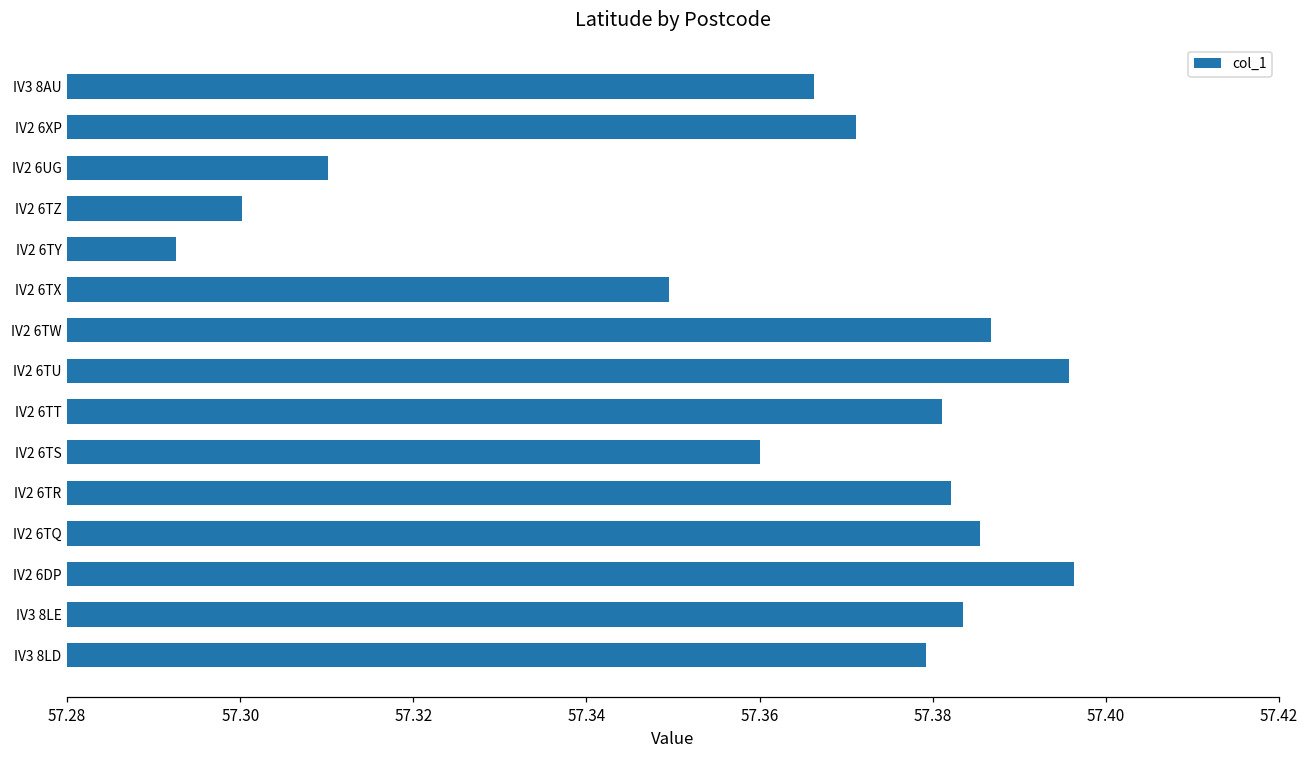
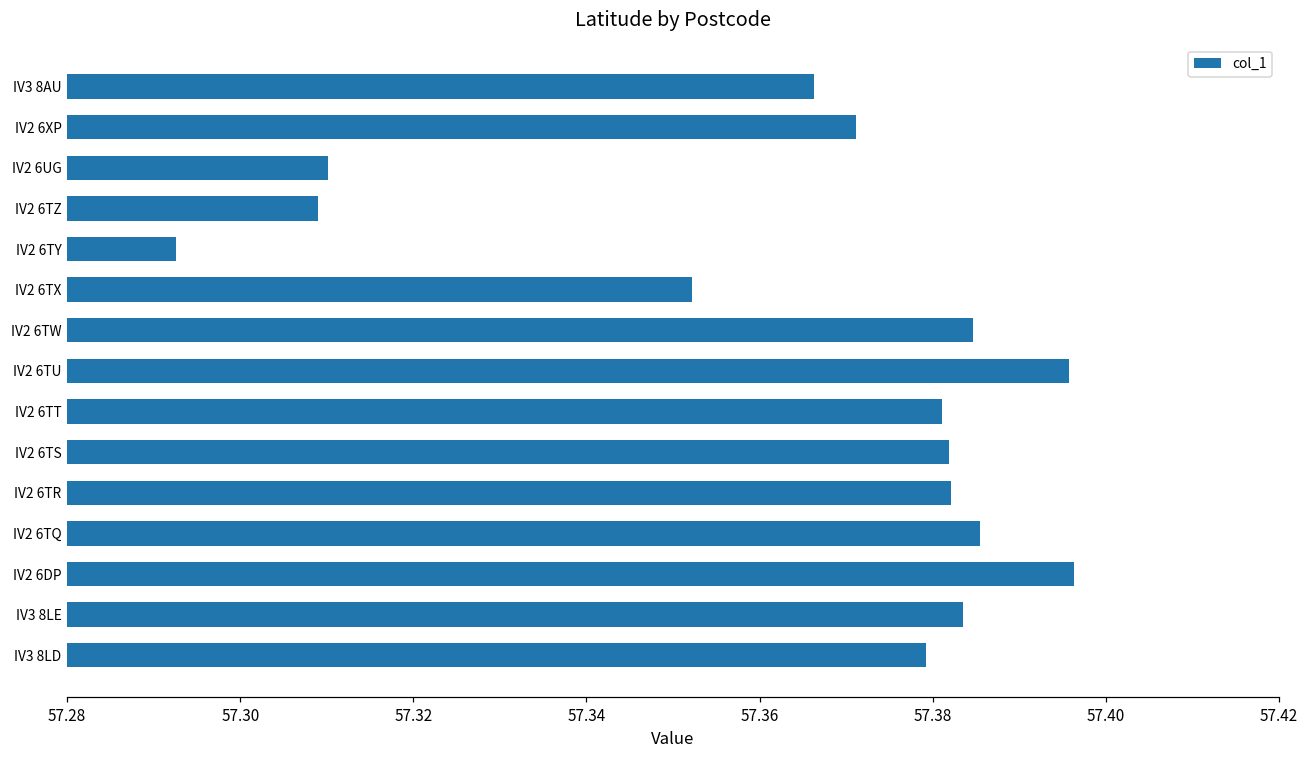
  {
    "IV3 8AU": 57.366,
    "IV2 6XP": 57.371,
    "IV2 6UG": 57.310,
-   "IV2 6TZ": 57.300,
+   "IV2 6TZ": 57.309,
    "IV2 6TY": 57.293,
-   "IV2 6TX": 57.349,
-   "IV2 6TW": 57.387,
+   "IV2 6TX": 57.352,
+   "IV2 6TW": 57.385,
    "IV2 6TU": 57.396,
    "IV2 6TT": 57.381,
-   "IV2 6TS": 57.360,
+   "IV2 6TS": 57.382,
    "IV2 6TR": 57.382,
    "IV2 6TQ": 57.385,
    "IV2 6DP": 57.396,
    "IV3 8LE": 57.383,
    "IV3 8LD": 57.379
  }
